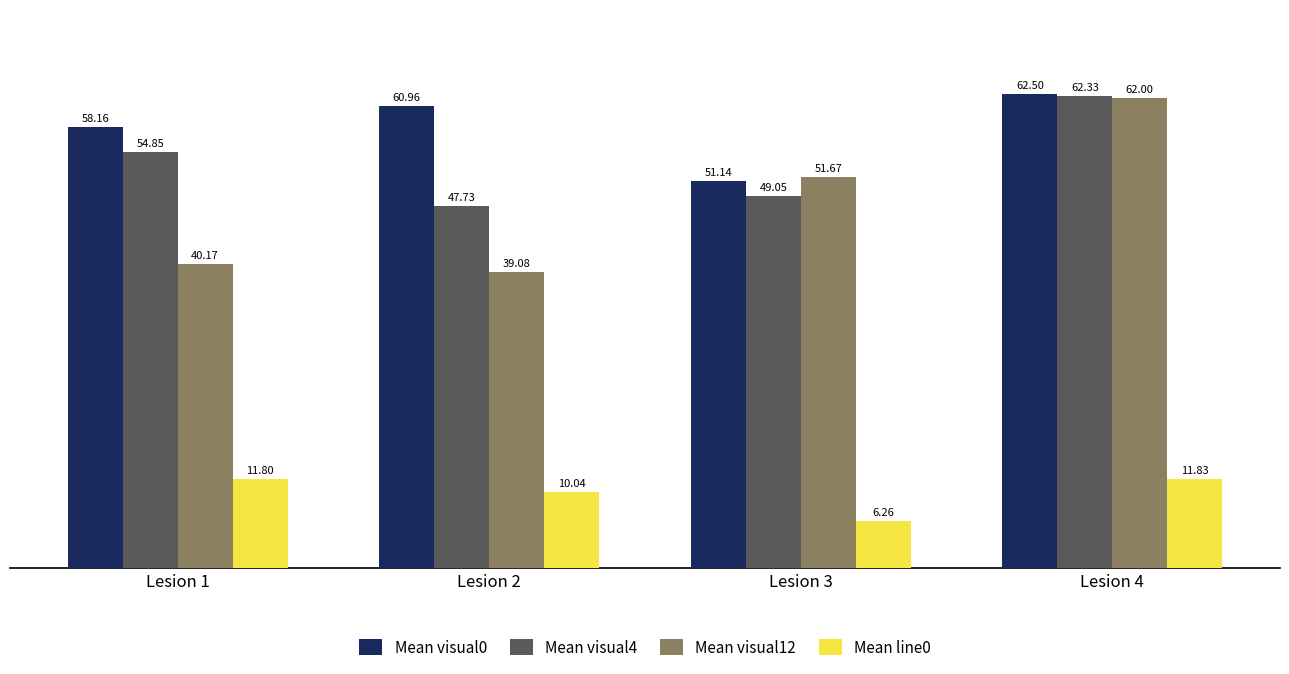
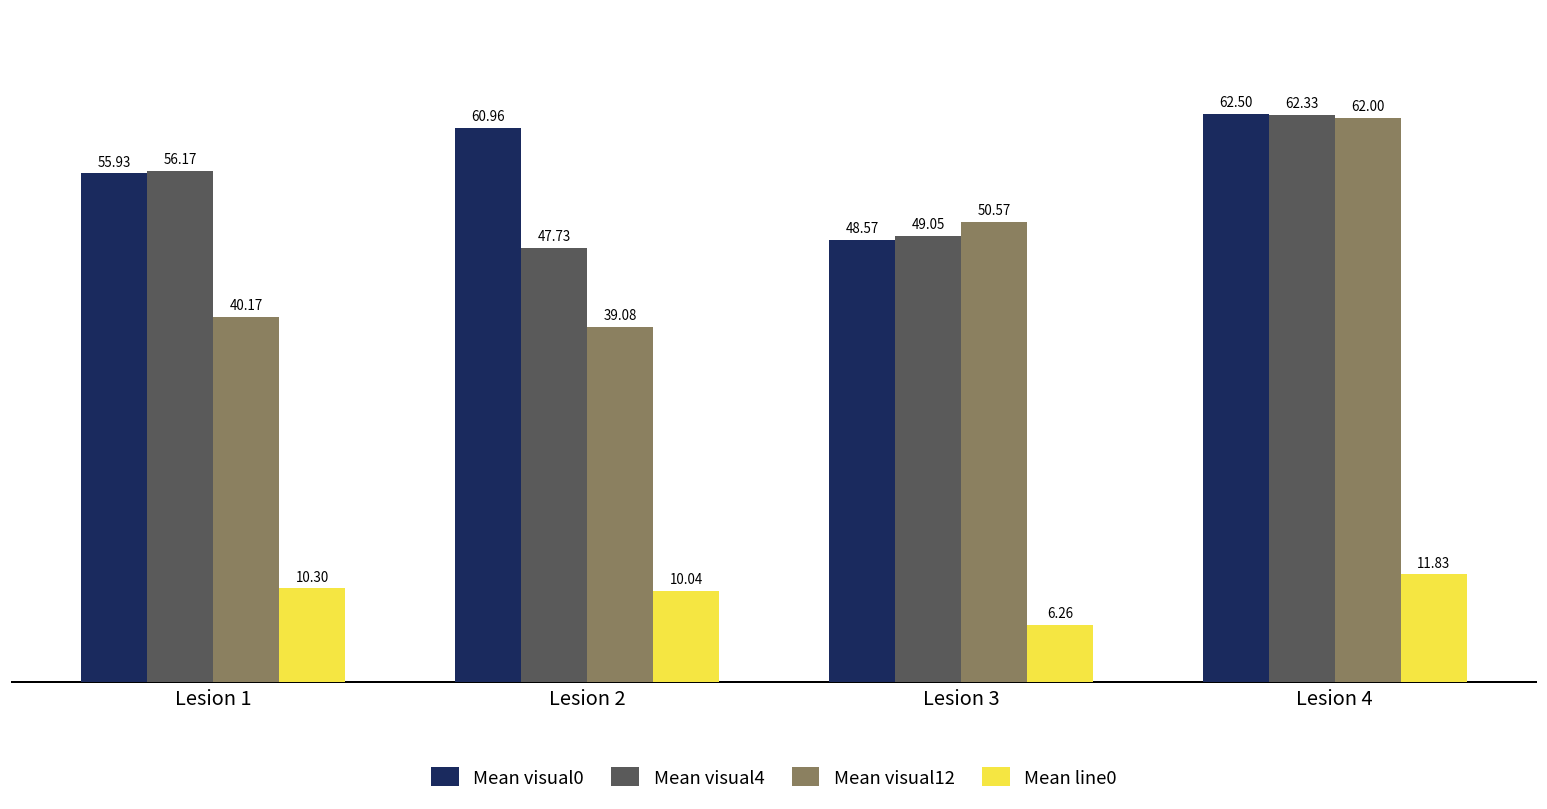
  {
    "Mean visual0": {
-     "Lesion 1": 58.16,
+     "Lesion 1": 55.93,
      "Lesion 2": 60.96,
-     "Lesion 3": 51.14,
+     "Lesion 3": 48.57,
      "Lesion 4": 62.50
    },
    "Mean visual4": {
-     "Lesion 1": 54.85,
+     "Lesion 1": 56.17,
      "Lesion 2": 47.73,
      "Lesion 3": 49.05,
      "Lesion 4": 62.33
    },
    "Mean visual12": {
      "Lesion 1": 40.17,
      "Lesion 2": 39.08,
-     "Lesion 3": 51.67,
+     "Lesion 3": 50.57,
      "Lesion 4": 62.00
    },
    "Mean line0": {
-     "Lesion 1": 11.80,
+     "Lesion 1": 10.30,
      "Lesion 2": 10.04,
      "Lesion 3": 6.26,
      "Lesion 4": 11.83
    }
  }
